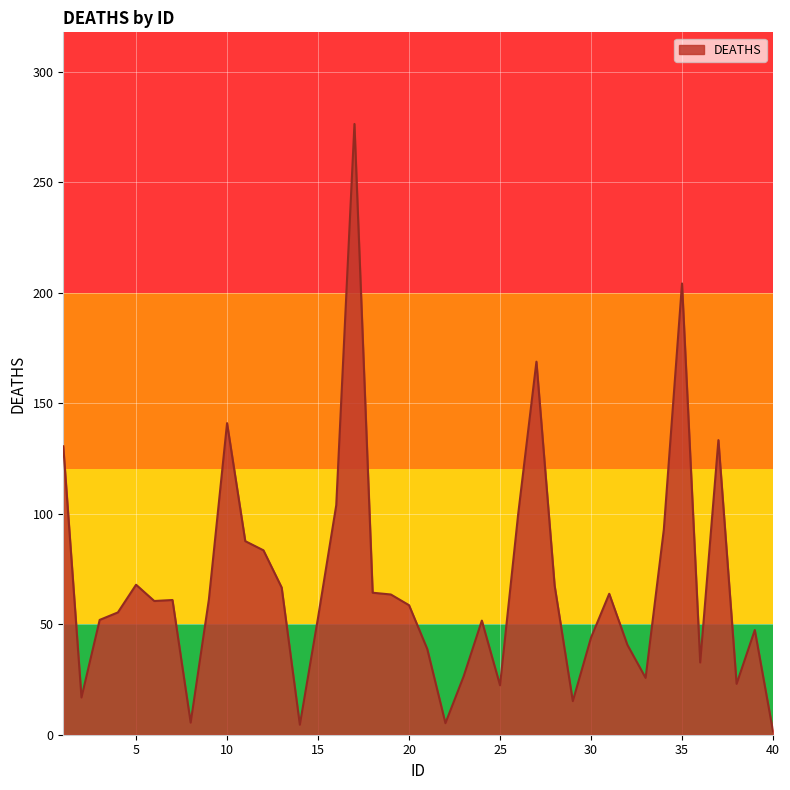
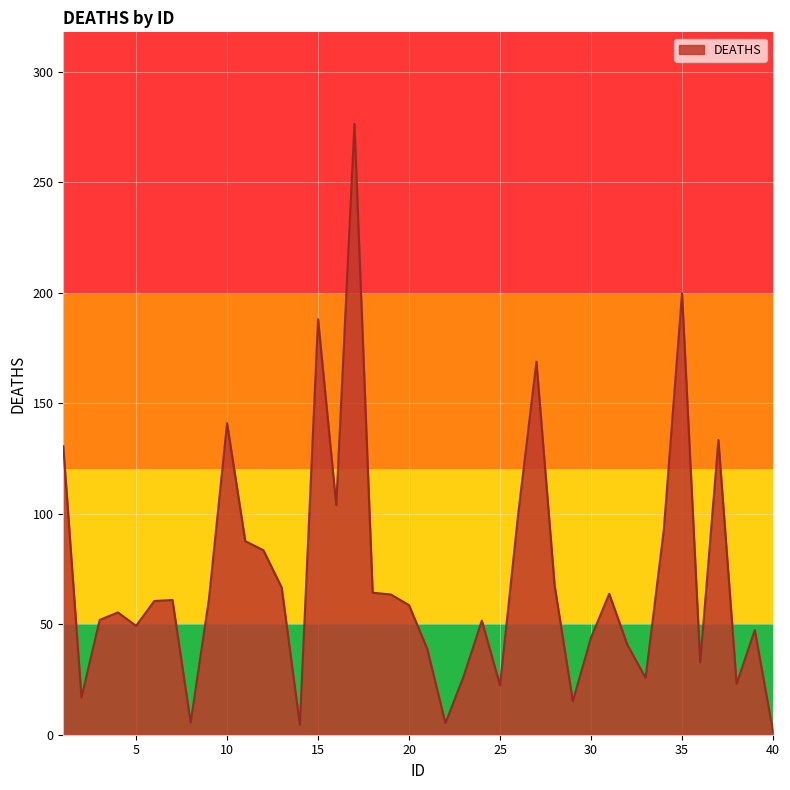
  {
-   "5": 68,
+   "5": 49,
    "10": 141,
-   "15": 53,
+   "15": 188,
    "20": 59,
    "25": 22,
    "30": 44,
-   "35": 204,
+   "35": 200,
    "40": 2
  }
